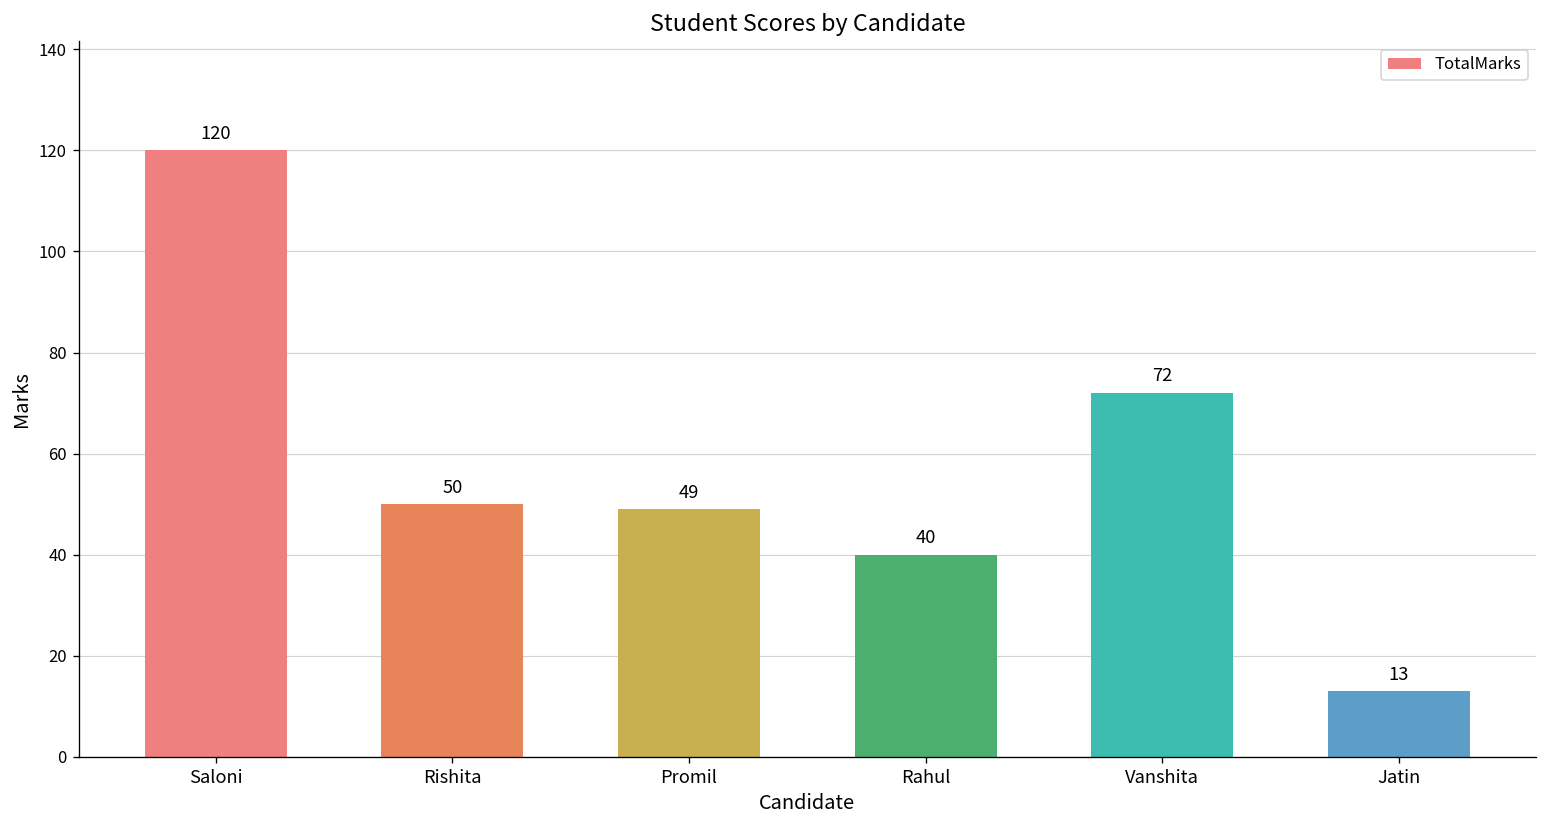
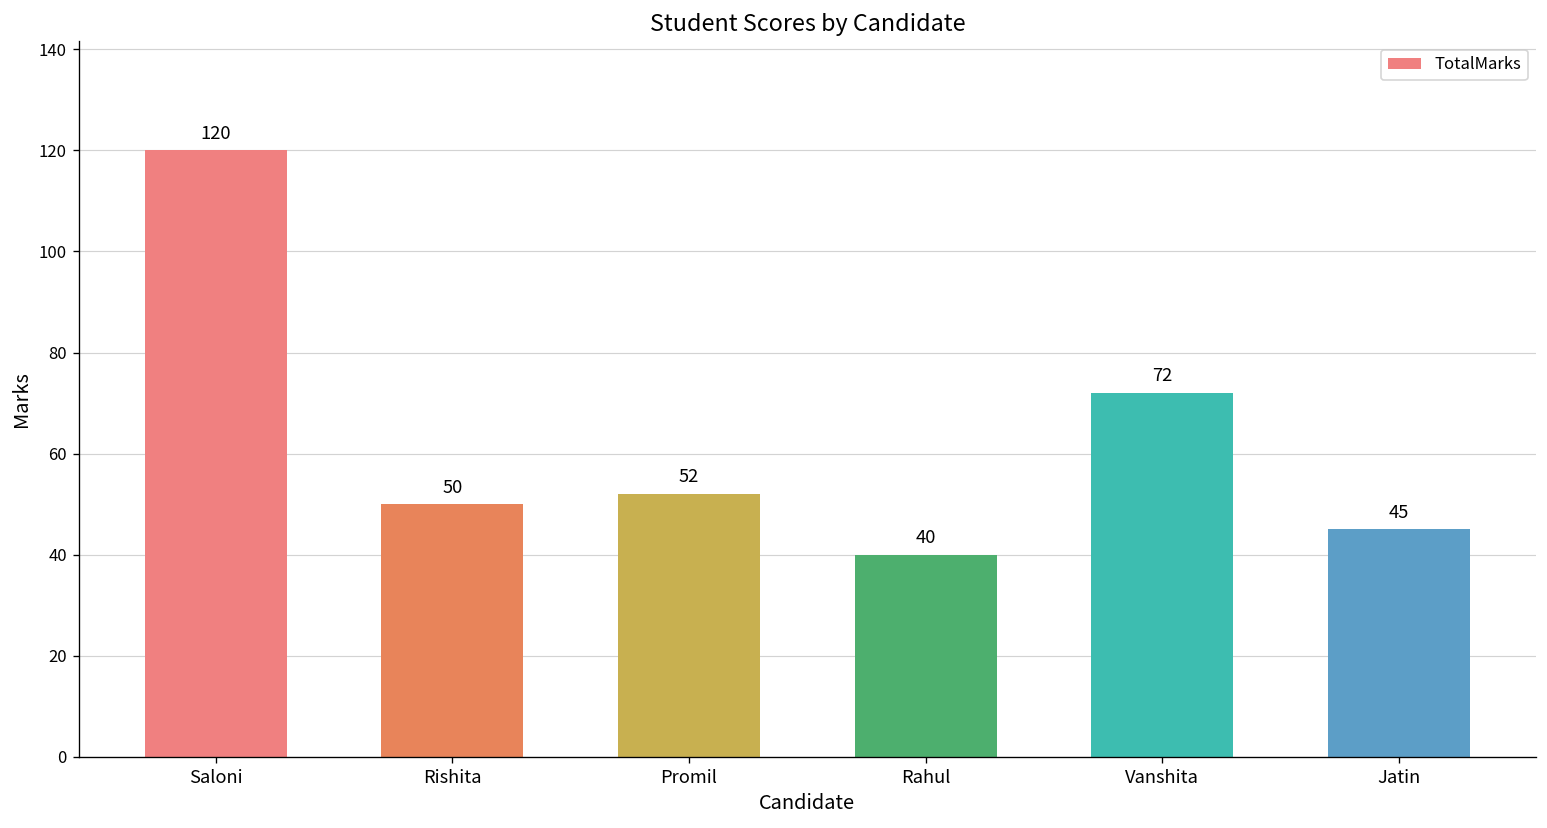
  {
    "Saloni": 120,
    "Rishita": 50,
-   "Promil": 49,
+   "Promil": 52,
    "Rahul": 40,
    "Vanshita": 72,
-   "Jatin": 13
+   "Jatin": 45
  }
